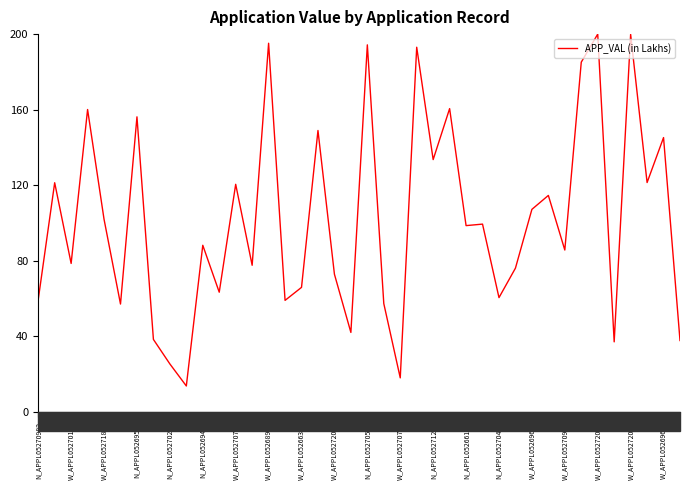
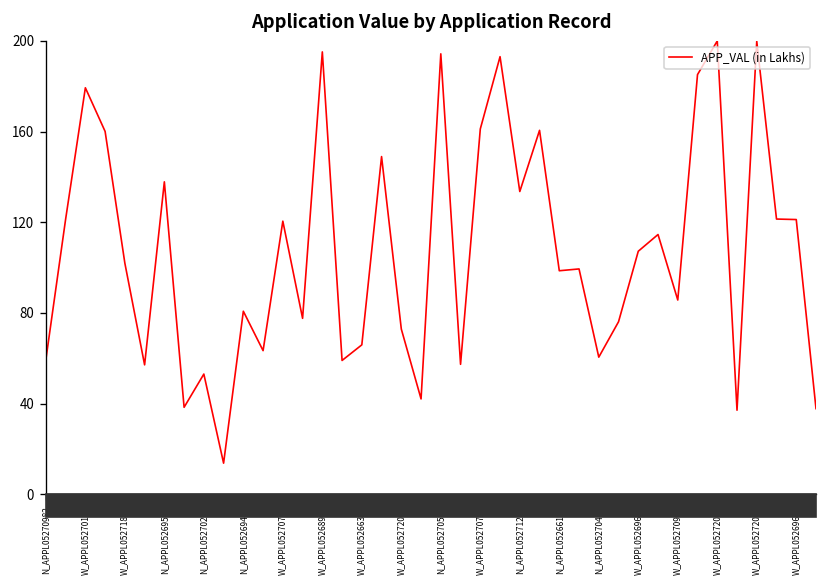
  {
    "N_APPL05270982": 59,
-   "W_APPL05270154": 79,
+   "W_APPL05270154": 179,
    "W_APPL05271808": 102,
-   "N_APPL05269592": 156,
-   "N_APPL05270226": 25,
-   "N_APPL05269403": 88,
+   "N_APPL05269592": 138,
+   "N_APPL05270226": 53,
+   "N_APPL05269403": 81,
    "W_APPL05270721": 120,
    "W_APPL05268986": 195,
    "W_APPL05266382": 66,
    "W_APPL05272053": 73,
    "N_APPL05270584": 194,
-   "W_APPL05270742": 18,
+   "W_APPL05270742": 161,
    "N_APPL05271258": 134,
    "N_APPL05266180": 99,
    "N_APPL05270431": 60,
    "W_APPL05269661": 107,
    "W_APPL05270910": 86,
    "W_APPL05272001": 200,
    "W_APPL05272037": 200,
-   "W_APPL05269621": 145
+   "W_APPL05269621": 121
  }
